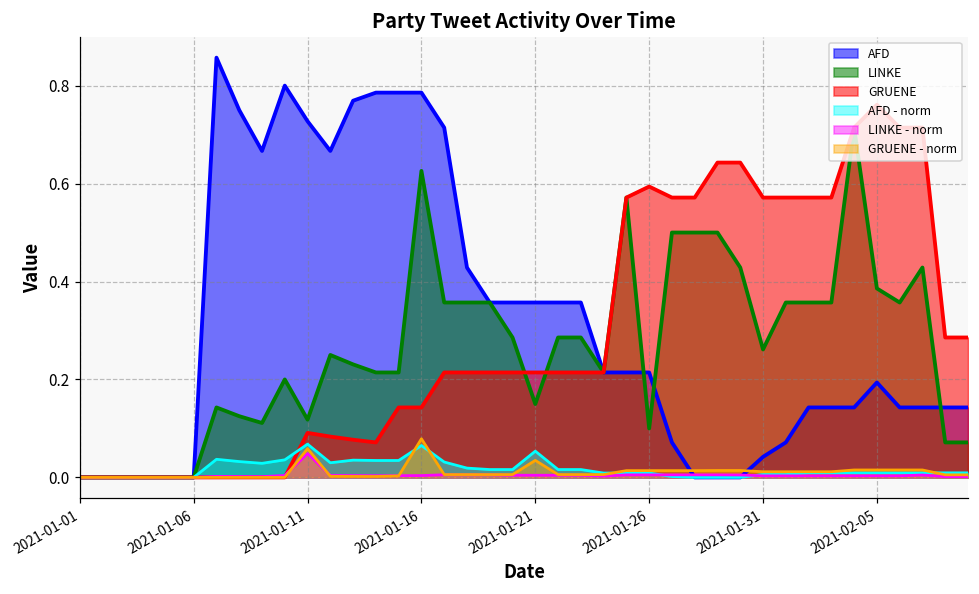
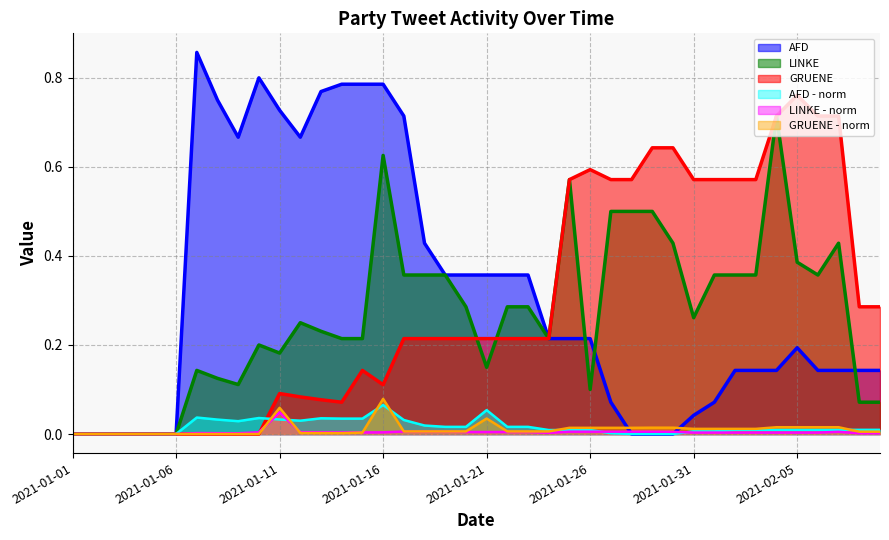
  {
    "AFD": {
      "2021-01-11": 0.73,
      "2021-01-16": 0.79,
      "2021-01-21": 0.36,
      "2021-01-26": 0.21,
      "2021-01-31": 0.04,
      "2021-02-05": 0.19
    },
    "LINKE": {
-     "2021-01-11": 0.12,
+     "2021-01-11": 0.18,
      "2021-01-16": 0.63,
      "2021-01-21": 0.15,
      "2021-01-26": 0.10,
      "2021-01-31": 0.26,
      "2021-02-05": 0.39
    },
    "GRUENE": {
      "2021-01-11": 0.09,
-     "2021-01-16": 0.14,
+     "2021-01-16": 0.11,
      "2021-01-21": 0.21,
      "2021-01-26": 0.59,
      "2021-01-31": 0.57
    },
    "AFD - norm": {
-     "2021-01-11": 0.07,
+     "2021-01-11": 0.03,
      "2021-01-16": 0.07,
      "2021-01-21": 0.05,
      "2021-02-05": 0.01
    },
    "LINKE - norm": {
      "2021-01-11": 0.05,
      "2021-01-16": 0.00,
      "2021-01-21": 0.00,
      "2021-02-05": 0.00
    },
    "GRUENE - norm": {
      "2021-01-11": 0.06,
      "2021-01-16": 0.08,
      "2021-01-21": 0.03,
      "2021-02-05": 0.02
    }
  }
